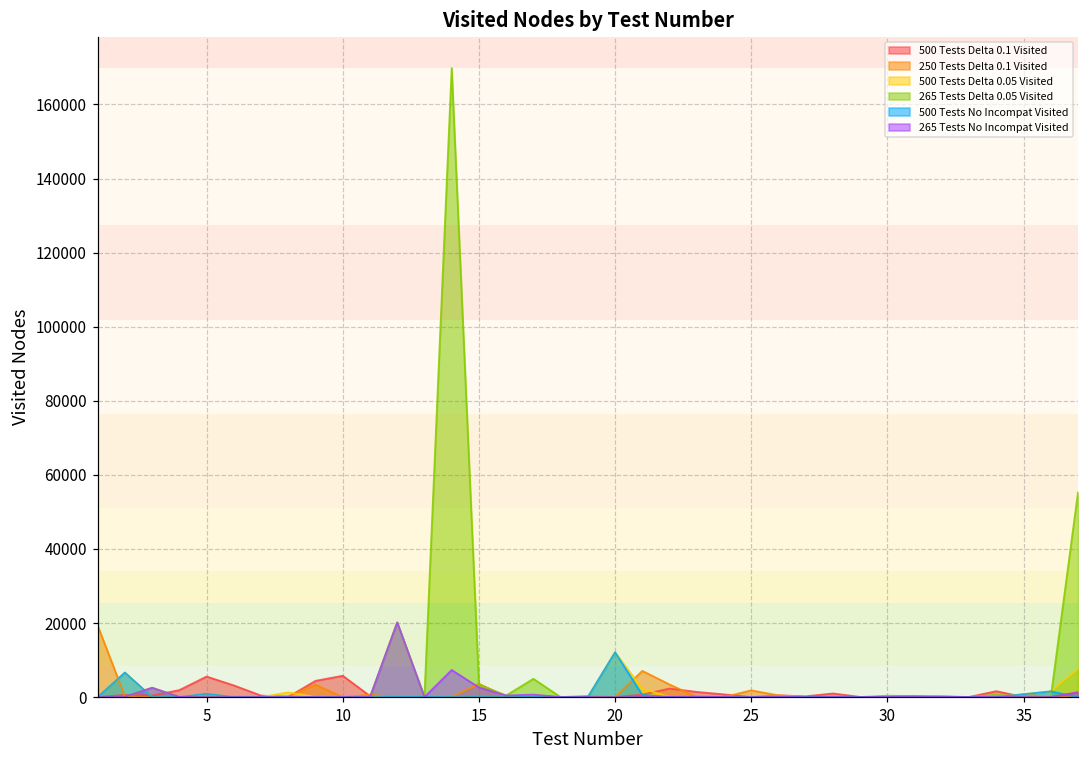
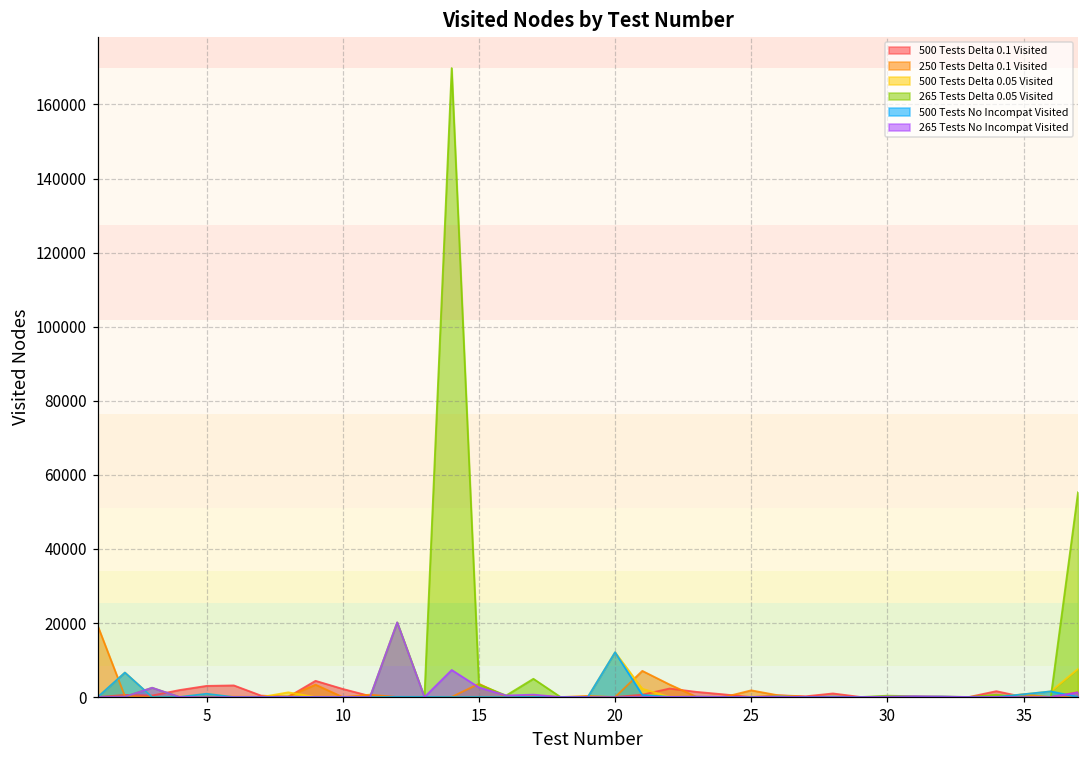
  {
    "500 Tests Delta 0.1 Visited": {
-     "5": 6000,
-     "10": 6000
+     "5": 3000,
+     "10": 2000
    },
    "265 Tests No Incompat Visited": {
      "15": 3000
    }
  }
